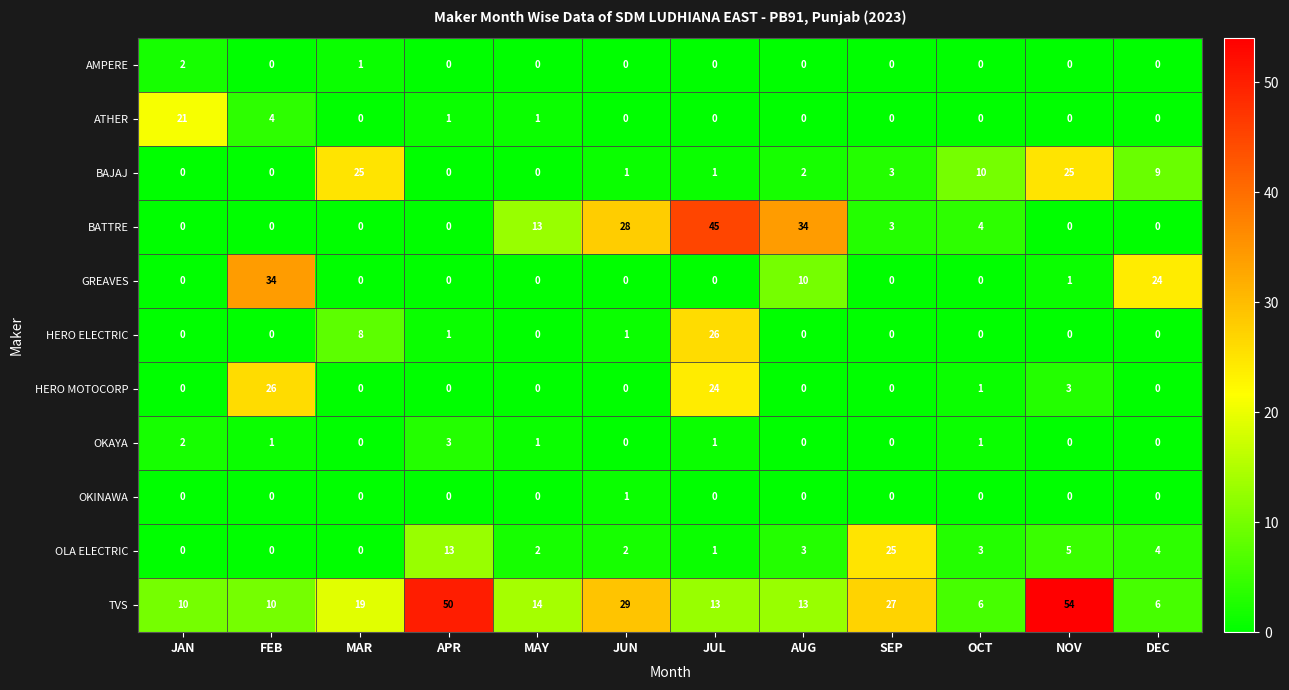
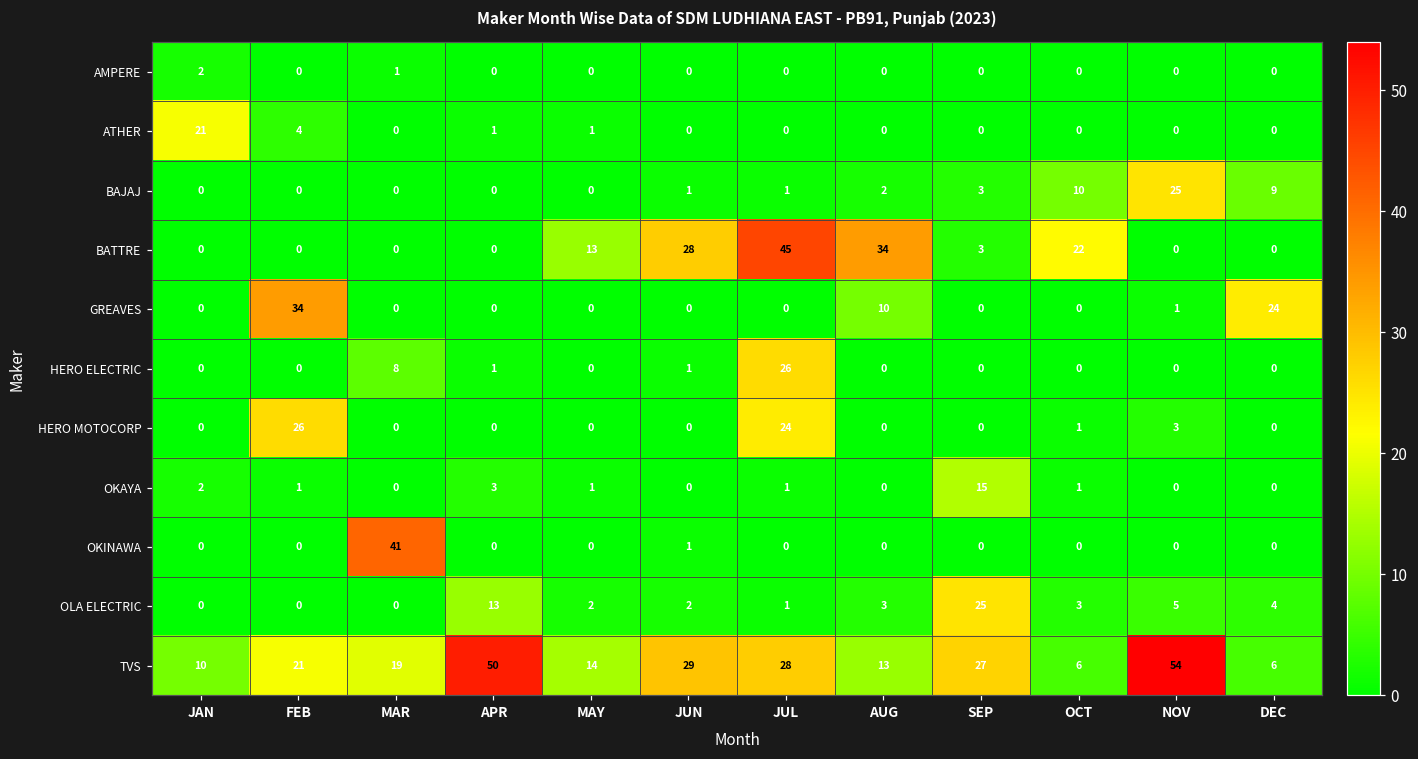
  {
    "AMPERE": {
      "JAN": 2,
      "FEB": 0,
      "MAR": 1,
      "APR": 0,
      "MAY": 0,
      "JUN": 0,
      "JUL": 0,
      "AUG": 0,
      "SEP": 0,
      "OCT": 0,
      "NOV": 0,
      "DEC": 0
    },
    "ATHER": {
      "JAN": 21,
      "FEB": 4,
      "MAR": 0,
      "APR": 1,
      "MAY": 1,
      "JUN": 0,
      "JUL": 0,
      "AUG": 0,
      "SEP": 0,
      "OCT": 0,
      "NOV": 0,
      "DEC": 0
    },
    "BAJAJ": {
      "JAN": 0,
      "FEB": 0,
-     "MAR": 25,
+     "MAR": 0,
      "APR": 0,
      "MAY": 0,
      "JUN": 1,
      "JUL": 1,
      "AUG": 2,
      "SEP": 3,
      "OCT": 10,
      "NOV": 25,
      "DEC": 9
    },
    "BATTRE": {
      "JAN": 0,
      "FEB": 0,
      "MAR": 0,
      "APR": 0,
      "MAY": 13,
      "JUN": 28,
      "JUL": 45,
      "AUG": 34,
      "SEP": 3,
-     "OCT": 4,
+     "OCT": 22,
      "NOV": 0,
      "DEC": 0
    },
    "GREAVES": {
      "JAN": 0,
      "FEB": 34,
      "MAR": 0,
      "APR": 0,
      "MAY": 0,
      "JUN": 0,
      "JUL": 0,
      "AUG": 10,
      "SEP": 0,
      "OCT": 0,
      "NOV": 1,
      "DEC": 24
    },
    "HERO ELECTRIC": {
      "JAN": 0,
      "FEB": 0,
      "MAR": 8,
      "APR": 1,
      "MAY": 0,
      "JUN": 1,
      "JUL": 26,
      "AUG": 0,
      "SEP": 0,
      "OCT": 0,
      "NOV": 0,
      "DEC": 0
    },
    "HERO MOTOCORP": {
      "JAN": 0,
      "FEB": 26,
      "MAR": 0,
      "APR": 0,
      "MAY": 0,
      "JUN": 0,
      "JUL": 24,
      "AUG": 0,
      "SEP": 0,
      "OCT": 1,
      "NOV": 3,
      "DEC": 0
    },
    "OKAYA": {
      "JAN": 2,
      "FEB": 1,
      "MAR": 0,
      "APR": 3,
      "MAY": 1,
      "JUN": 0,
      "JUL": 1,
      "AUG": 0,
-     "SEP": 0,
+     "SEP": 15,
      "OCT": 1,
      "NOV": 0,
      "DEC": 0
    },
    "OKINAWA": {
      "JAN": 0,
      "FEB": 0,
-     "MAR": 0,
+     "MAR": 41,
      "APR": 0,
      "MAY": 0,
      "JUN": 1,
      "JUL": 0,
      "AUG": 0,
      "SEP": 0,
      "OCT": 0,
      "NOV": 0,
      "DEC": 0
    },
    "OLA ELECTRIC": {
      "JAN": 0,
      "FEB": 0,
      "MAR": 0,
      "APR": 13,
      "MAY": 2,
      "JUN": 2,
      "JUL": 1,
      "AUG": 3,
      "SEP": 25,
      "OCT": 3,
      "NOV": 5,
      "DEC": 4
    },
    "TVS": {
      "JAN": 10,
-     "FEB": 10,
+     "FEB": 21,
      "MAR": 19,
      "APR": 50,
      "MAY": 14,
      "JUN": 29,
-     "JUL": 13,
+     "JUL": 28,
      "AUG": 13,
      "SEP": 27,
      "OCT": 6,
      "NOV": 54,
      "DEC": 6
    }
  }
